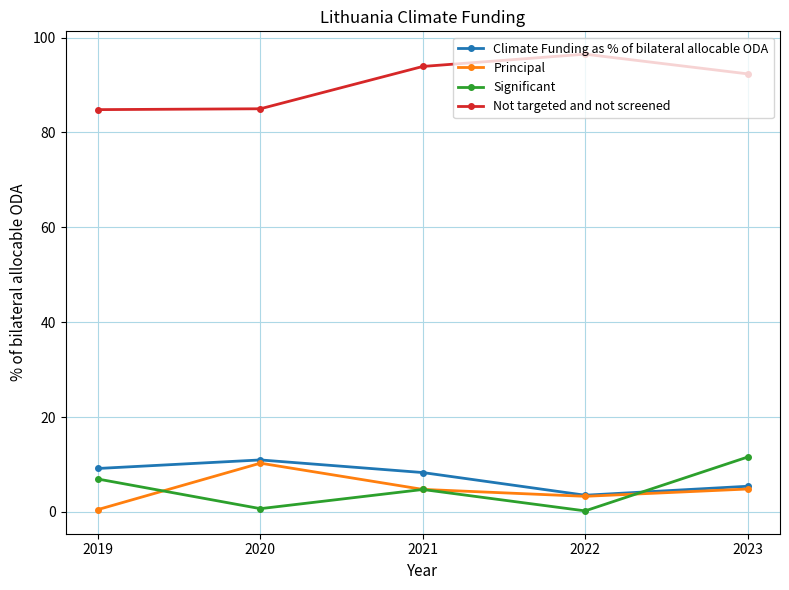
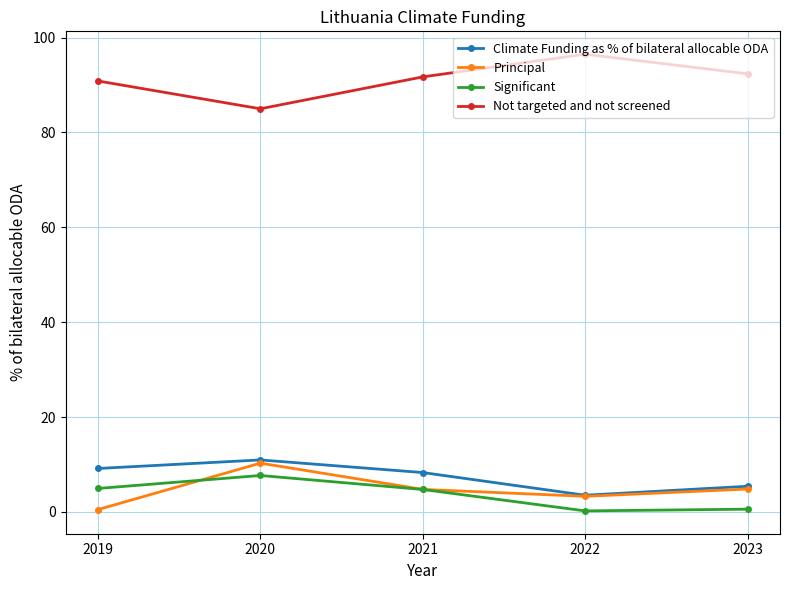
  {
    "Climate Funding as % of bilateral allocable ODA": {
      "2019": 9,
      "2020": 11,
      "2021": 8,
      "2023": 5
    },
    "Principal": {
      "2019": 1,
      "2020": 10,
      "2023": 5
    },
    "Significant": {
-     "2019": 7,
-     "2020": 1,
+     "2019": 5,
+     "2020": 8,
      "2022": 0,
-     "2023": 12
+     "2023": 1
    },
    "Not targeted and not screened": {
-     "2019": 85,
+     "2019": 91,
      "2020": 85,
-     "2021": 94
+     "2021": 92
    }
  }
